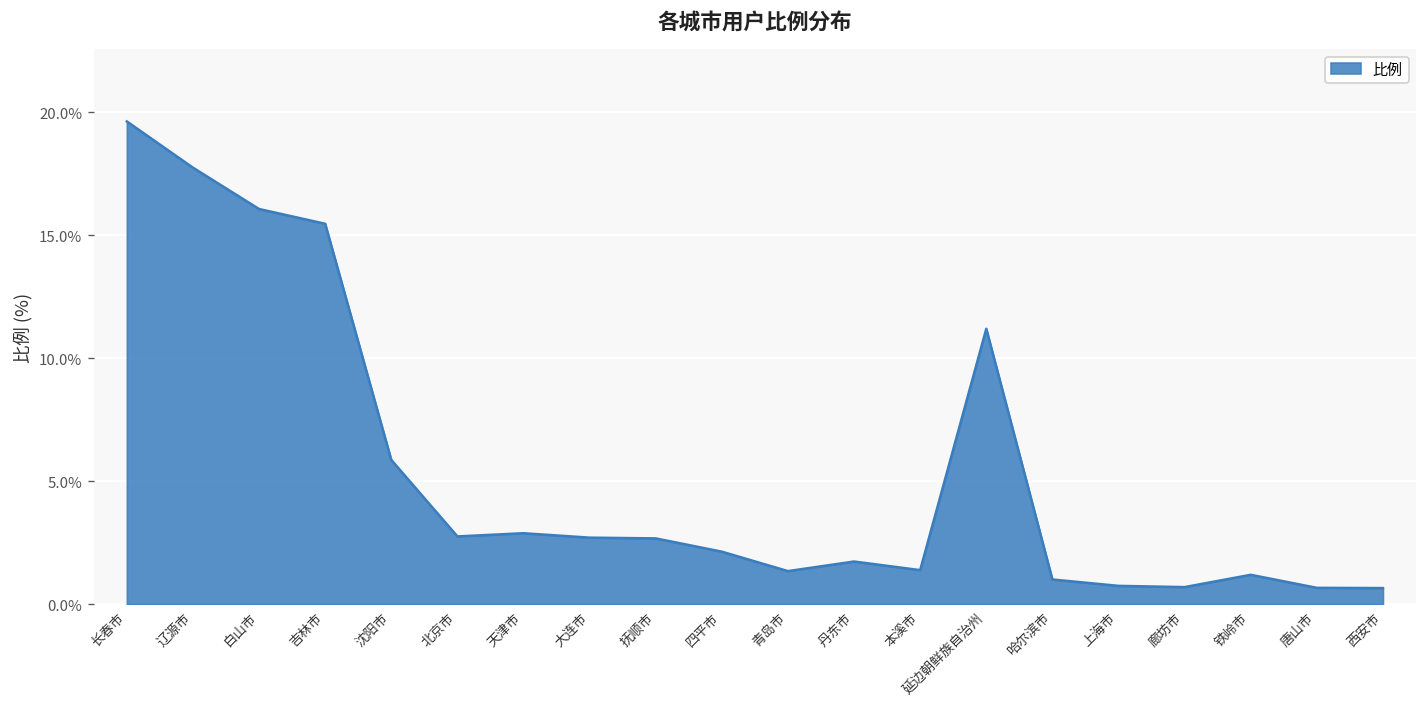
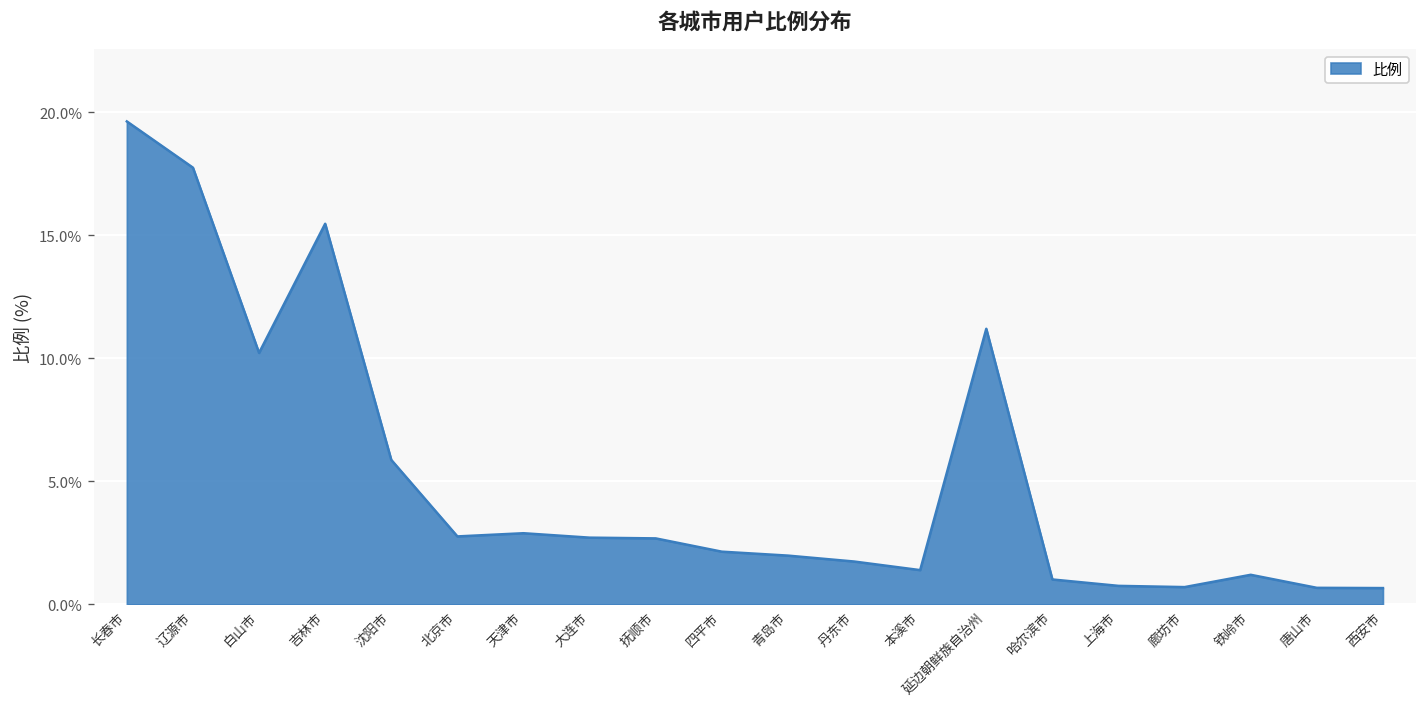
  {
    "长春市": "19.6%",
    "辽源市": "17.8%",
-   "白山市": "16.1%",
+   "白山市": "10.2%",
    "吉林市": "15.5%",
    "沈阳市": "5.9%",
    "北京市": "2.8%",
    "天津市": "2.9%",
    "大连市": "2.7%",
    "抚顺市": "2.7%",
    "四平市": "2.1%",
-   "青岛市": "1.4%",
+   "青岛市": "2.0%",
    "丹东市": "1.7%",
    "本溪市": "1.4%",
    "延边朝鲜族自治州": "11.2%",
    "哈尔滨市": "1.0%",
    "上海市": "0.8%",
    "廊坊市": "0.7%",
    "铁岭市": "1.2%",
    "唐山市": "0.7%",
    "西安市": "0.7%"
  }
